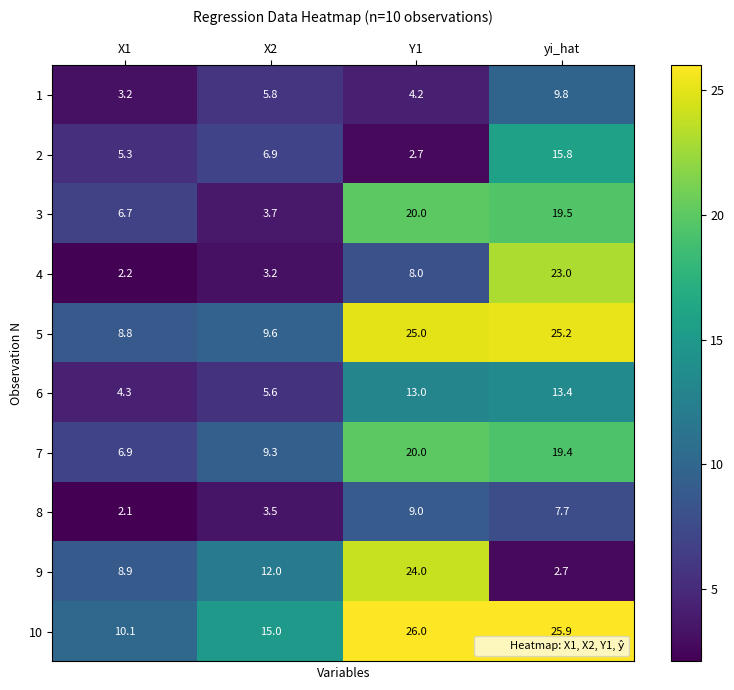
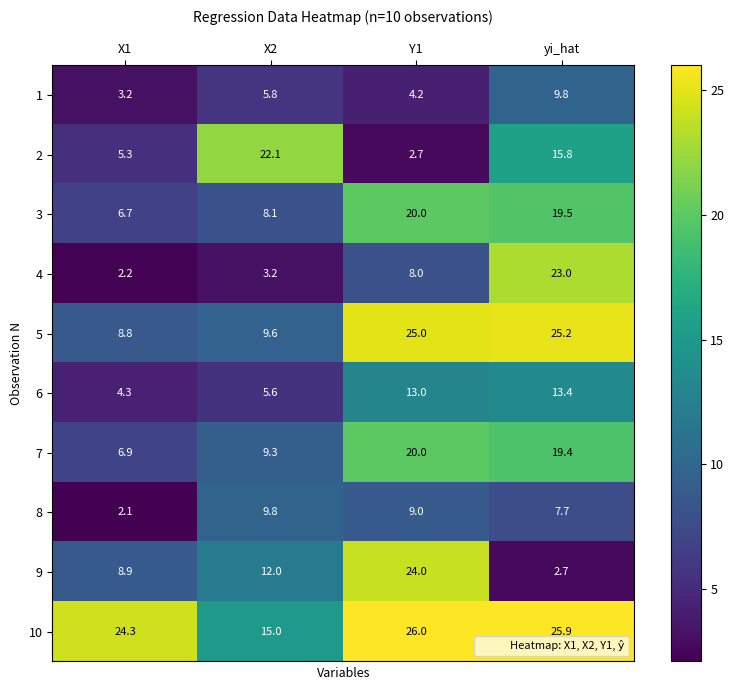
  {
    "1": {
      "X1": 3.2,
      "X2": 5.8,
      "Y1": 4.2,
      "yi_hat": 9.8
    },
    "2": {
      "X1": 5.3,
-     "X2": 6.9,
+     "X2": 22.1,
      "Y1": 2.7,
      "yi_hat": 15.8
    },
    "3": {
      "X1": 6.7,
-     "X2": 3.7,
+     "X2": 8.1,
      "Y1": 20.0,
      "yi_hat": 19.5
    },
    "4": {
      "X1": 2.2,
      "X2": 3.2,
      "Y1": 8.0,
      "yi_hat": 23.0
    },
    "5": {
      "X1": 8.8,
      "X2": 9.6,
      "Y1": 25.0,
      "yi_hat": 25.2
    },
    "6": {
      "X1": 4.3,
      "X2": 5.6,
      "Y1": 13.0,
      "yi_hat": 13.4
    },
    "7": {
      "X1": 6.9,
      "X2": 9.3,
      "Y1": 20.0,
      "yi_hat": 19.4
    },
    "8": {
      "X1": 2.1,
-     "X2": 3.5,
+     "X2": 9.8,
      "Y1": 9.0,
      "yi_hat": 7.7
    },
    "9": {
      "X1": 8.9,
      "X2": 12.0,
      "Y1": 24.0,
      "yi_hat": 2.7
    },
    "10": {
-     "X1": 10.1,
+     "X1": 24.3,
      "X2": 15.0,
      "Y1": 26.0
    }
  }
